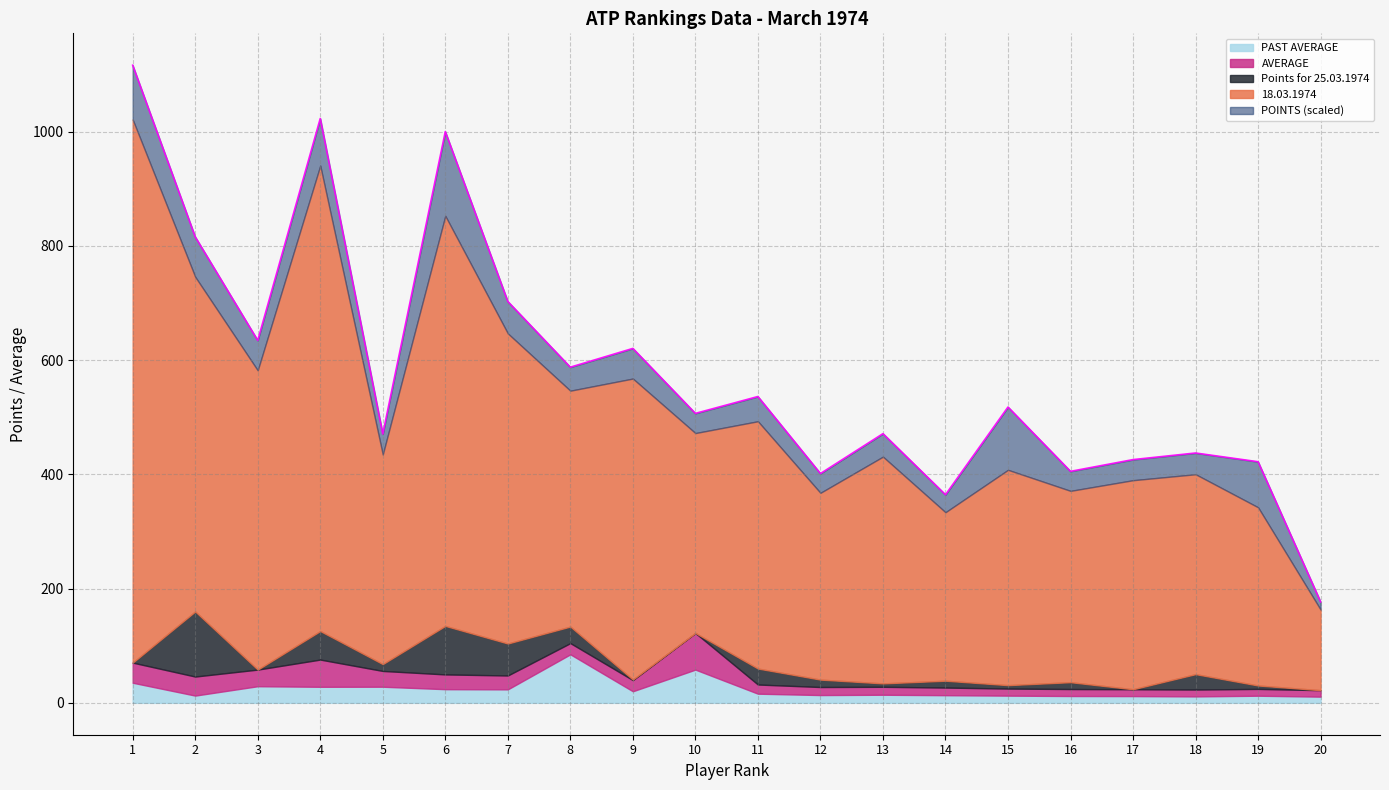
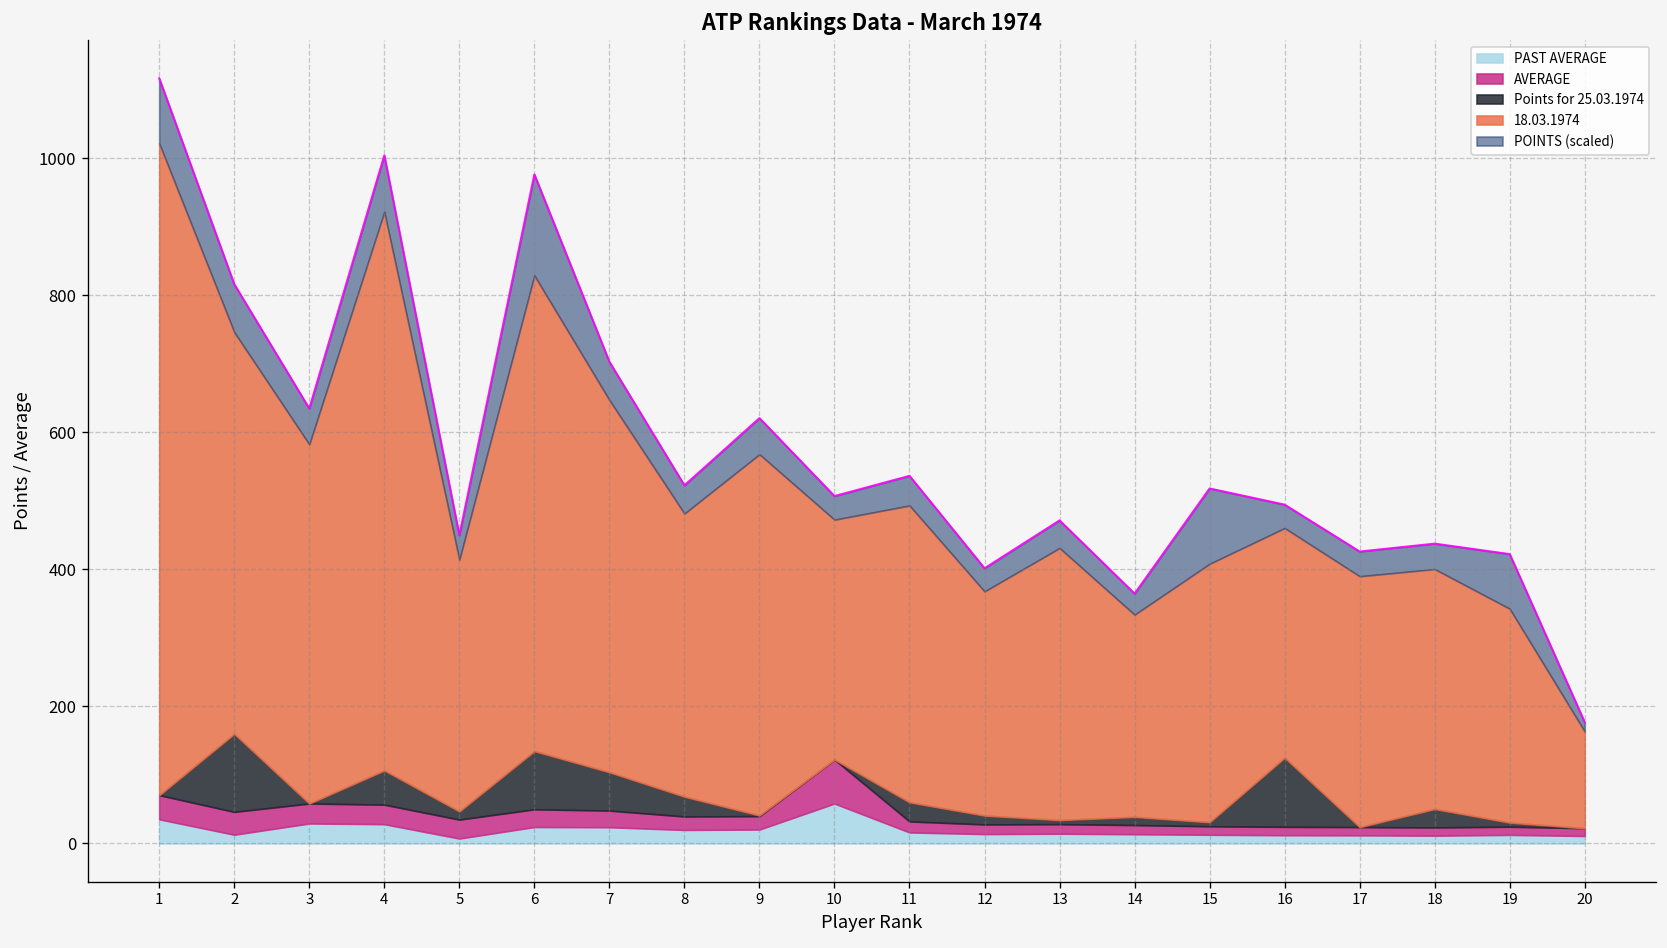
  {
    "PAST AVERAGE": {
      "1": 40,
      "2": 10,
      "3": 30,
      "4": 30,
-     "5": 30,
+     "5": 10,
      "6": 20,
      "7": 20,
-     "8": 80,
+     "8": 20,
      "9": 20,
      "10": 60,
      "11": 20,
      "12": 10,
      "13": 10,
      "14": 10,
      "15": 10,
      "16": 10,
      "17": 10,
      "18": 10,
      "19": 10,
      "20": 10
    },
    "AVERAGE": {
      "2": 30,
-     "4": 50,
+     "4": 30,
      "5": 30,
      "6": 30,
      "7": 20,
      "8": 20,
      "11": 20,
      "12": 10,
      "13": 10,
      "14": 10,
      "15": 10,
      "16": 10,
      "18": 10,
      "19": 10
    },
    "Points for 25.03.1974": {
      "2": 110,
      "4": 50,
      "5": 10,
      "6": 90,
      "7": 60,
      "8": 30,
      "11": 30,
      "12": 10,
      "13": 10,
      "14": 10,
      "15": 10,
-     "16": 10,
+     "16": 100,
      "18": 30,
      "19": 10
    },
    "18.03.1974": {
      "1": 950,
      "2": 590,
      "3": 520,
      "4": 820,
      "5": 370,
-     "6": 720,
+     "6": 690,
      "7": 540,
      "8": 410,
      "9": 530,
      "10": 350,
      "11": 430,
      "12": 330,
      "13": 400,
      "14": 300,
      "15": 380,
      "16": 340,
      "17": 370,
      "18": 350,
      "19": 310,
      "20": 140
    },
    "POINTS (scaled)": {
      "1": 100,
      "2": 70,
      "3": 50,
      "4": 80,
      "5": 40,
      "6": 150,
      "7": 60,
      "8": 40,
      "9": 50,
      "10": 30,
      "11": 40,
      "12": 30,
      "13": 40,
      "14": 30,
      "15": 110,
      "16": 30,
      "17": 40,
      "18": 40,
      "19": 80,
      "20": 10
    }
  }
